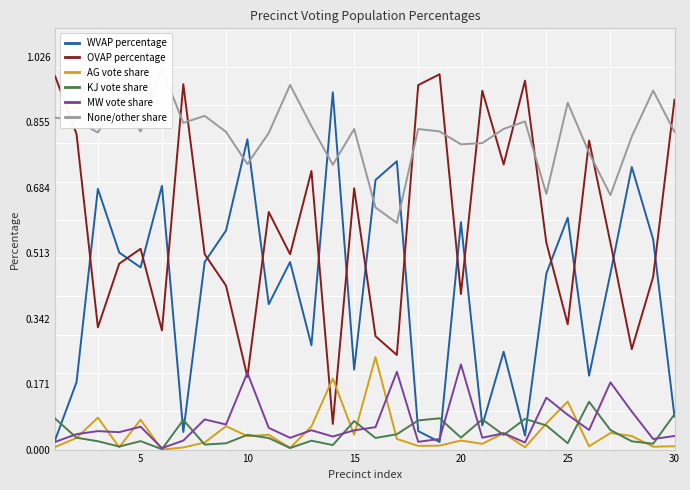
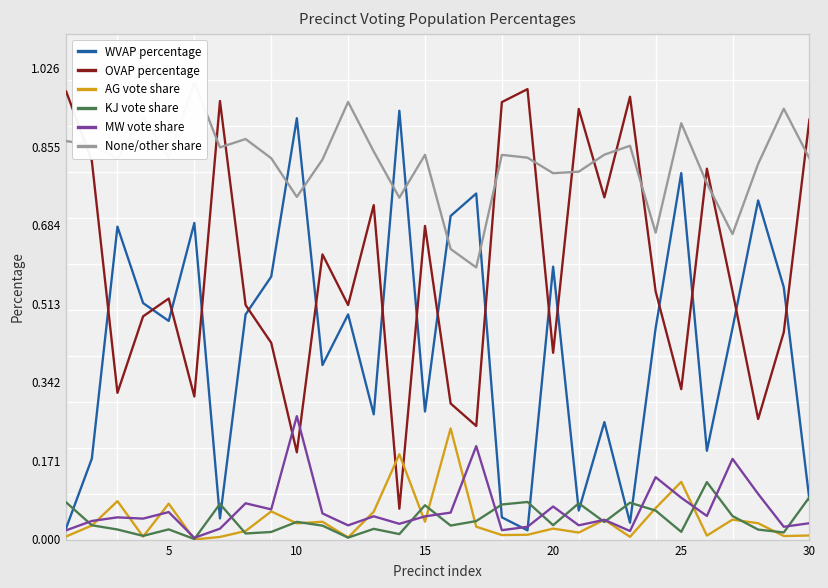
  {
    "WVAP percentage": {
      "5": 0.48,
-     "10": 0.81,
-     "15": 0.21,
+     "10": 0.92,
+     "15": 0.28,
      "20": 0.59,
-     "25": 0.61
+     "25": 0.80
    },
    "OVAP percentage": {
      "5": 0.52,
      "10": 0.19,
      "15": 0.68,
      "20": 0.41,
      "25": 0.33,
      "30": 0.91
    },
    "AG vote share": {
      "5": 0.08,
      "15": 0.04,
      "20": 0.02,
      "25": 0.13,
      "30": 0.01
    },
    "KJ vote share": {
      "5": 0.02,
      "15": 0.07,
      "20": 0.03,
      "25": 0.02
    },
    "MW vote share": {
      "5": 0.06,
-     "10": 0.20,
+     "10": 0.27,
      "15": 0.05,
-     "20": 0.22,
+     "20": 0.07,
      "25": 0.09,
      "30": 0.04
    },
    "None/other share": {
      "5": 0.83,
      "10": 0.75,
      "15": 0.84,
      "20": 0.80,
      "25": 0.91,
      "30": 0.83
    }
  }
